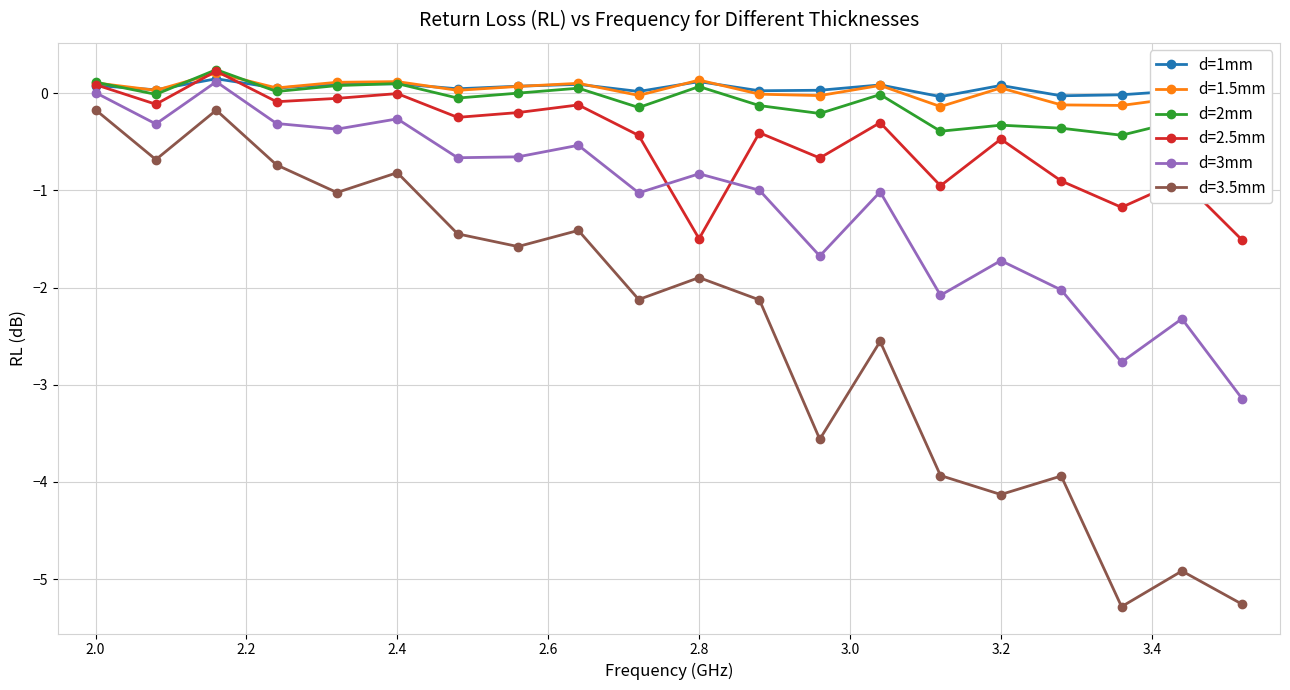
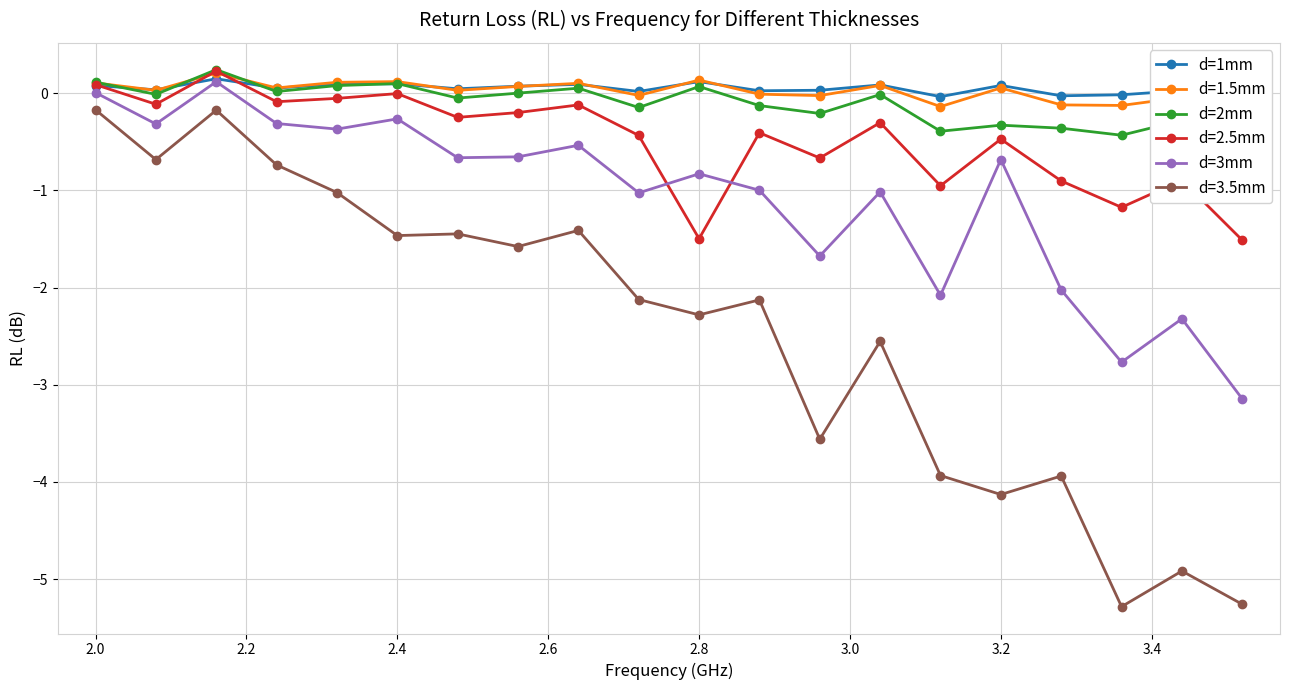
  {
    "d=2mm": {
      "2.8": 0.1,
      "3.2": -0.3
    },
    "d=2.5mm": {
      "2.4": 0.0,
      "2.8": -1.5,
      "3.2": -0.5
    },
    "d=3mm": {
      "2.0": 0.0,
      "2.4": -0.3,
      "2.8": -0.8,
-     "3.2": -1.7
+     "3.2": -0.7
    },
    "d=3.5mm": {
      "2.0": -0.2,
-     "2.4": -0.8,
-     "2.8": -1.9,
+     "2.4": -1.5,
+     "2.8": -2.3,
      "3.2": -4.1
    }
  }
